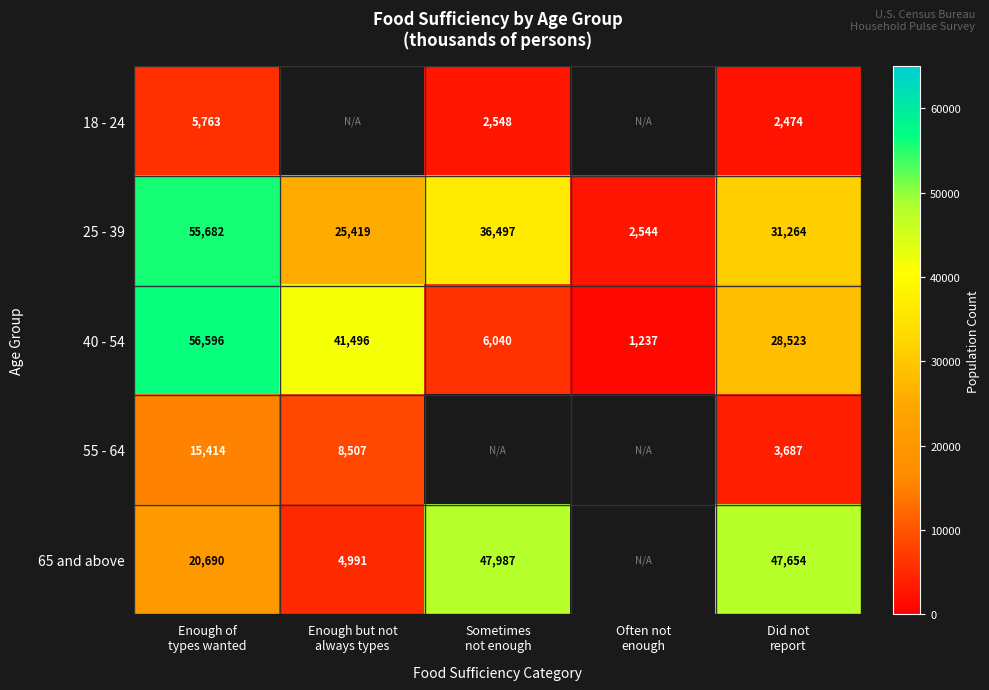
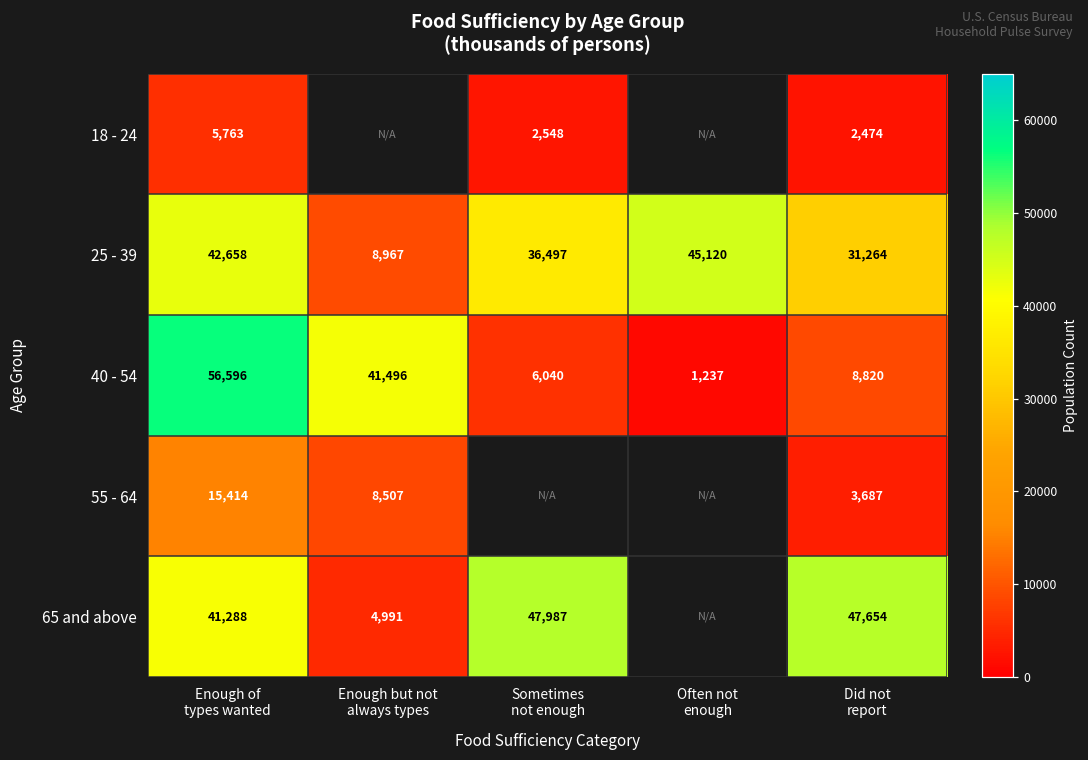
  {
    "18 - 24": {
      "Enough of types wanted": "5,763",
      "Sometimes not enough": "2,548",
      "Did not report": "2,474"
    },
    "25 - 39": {
-     "Enough of types wanted": "55,682",
-     "Enough but not always types": "25,419",
+     "Enough of types wanted": "42,658",
+     "Enough but not always types": "8,967",
      "Sometimes not enough": "36,497",
-     "Often not enough": "2,544",
+     "Often not enough": "45,120",
      "Did not report": "31,264"
    },
    "40 - 54": {
      "Enough of types wanted": "56,596",
      "Enough but not always types": "41,496",
      "Sometimes not enough": "6,040",
      "Often not enough": "1,237",
-     "Did not report": "28,523"
+     "Did not report": "8,820"
    },
    "55 - 64": {
      "Enough of types wanted": "15,414",
      "Enough but not always types": "8,507",
      "Did not report": "3,687"
    },
    "65 and above": {
-     "Enough of types wanted": "20,690",
+     "Enough of types wanted": "41,288",
      "Enough but not always types": "4,991",
      "Sometimes not enough": "47,987",
      "Did not report": "47,654"
    }
  }
